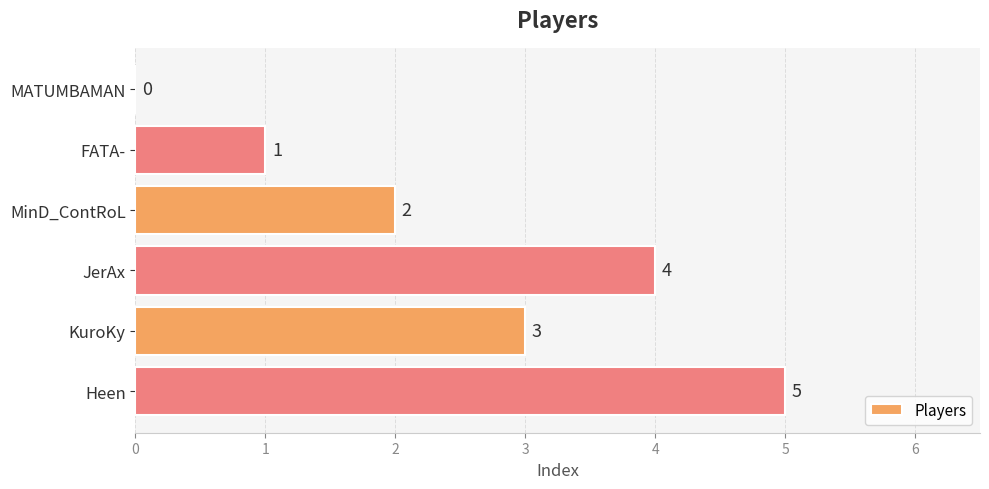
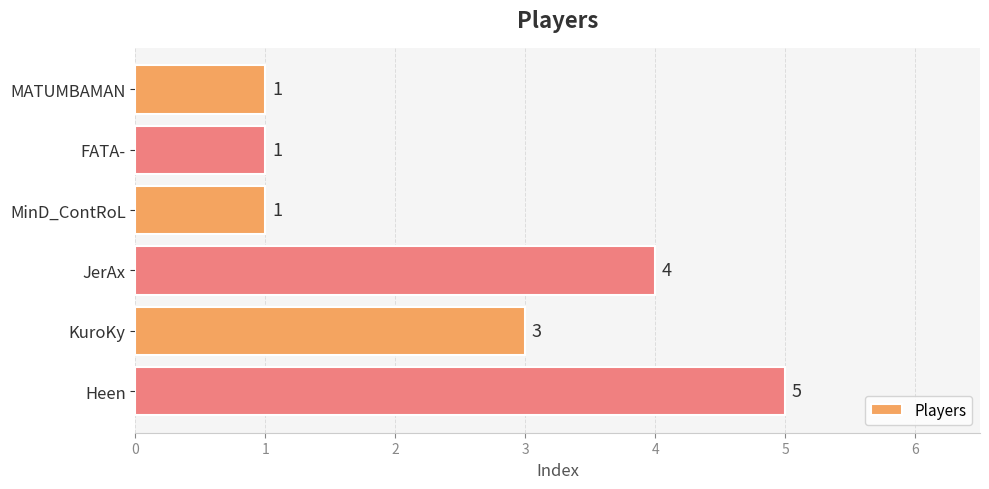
  {
-   "MATUMBAMAN": 0,
+   "MATUMBAMAN": 1,
    "FATA-": 1,
-   "MinD_ContRoL": 2,
+   "MinD_ContRoL": 1,
    "JerAx": 4,
    "KuroKy": 3,
    "Heen": 5
  }
